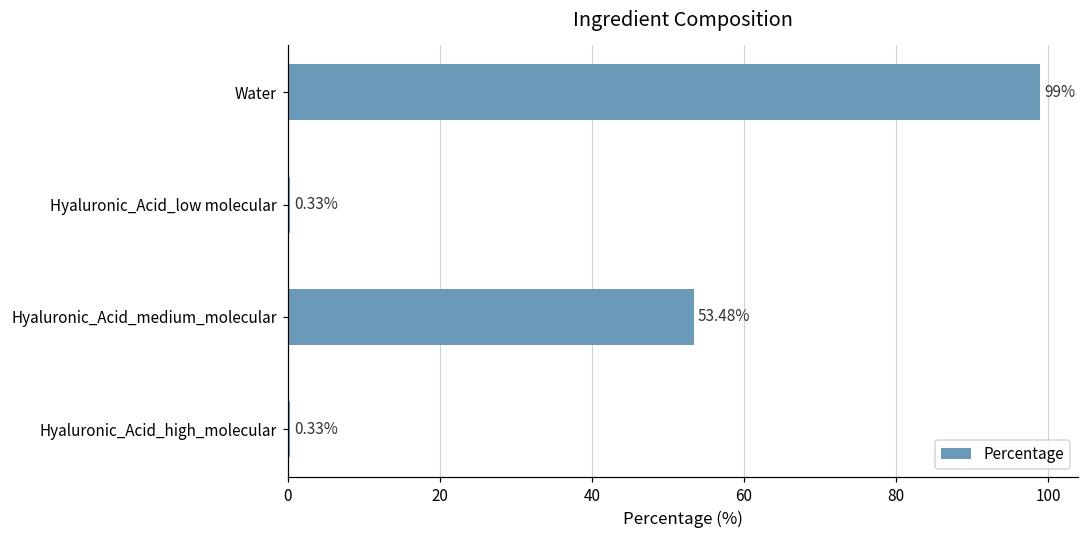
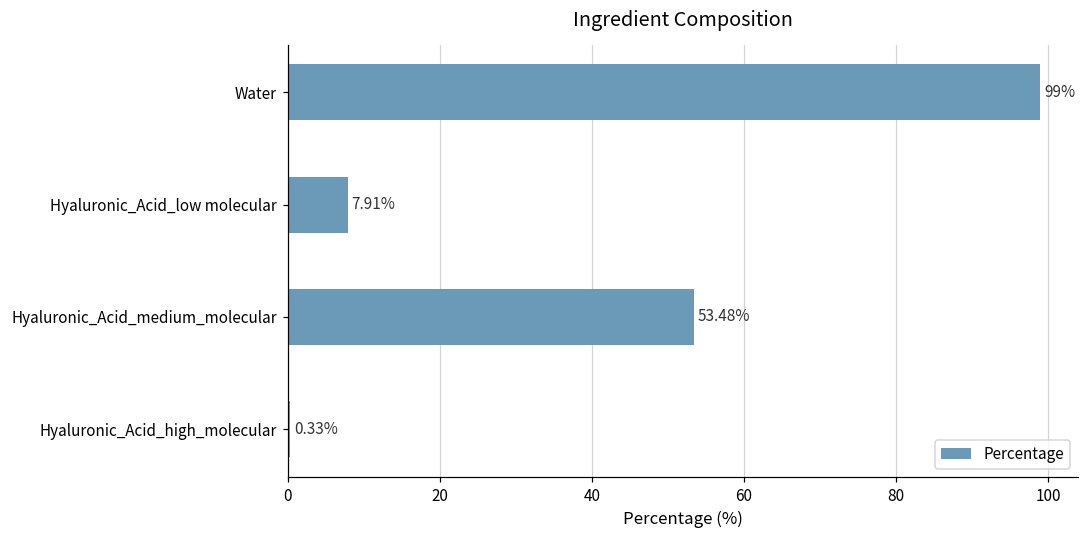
  {
    "Water": "99%",
-   "Hyaluronic_Acid_low molecular": "0.33%",
+   "Hyaluronic_Acid_low molecular": "7.91%",
    "Hyaluronic_Acid_medium_molecular": "53.48%",
    "Hyaluronic_Acid_high_molecular": "0.33%"
  }
